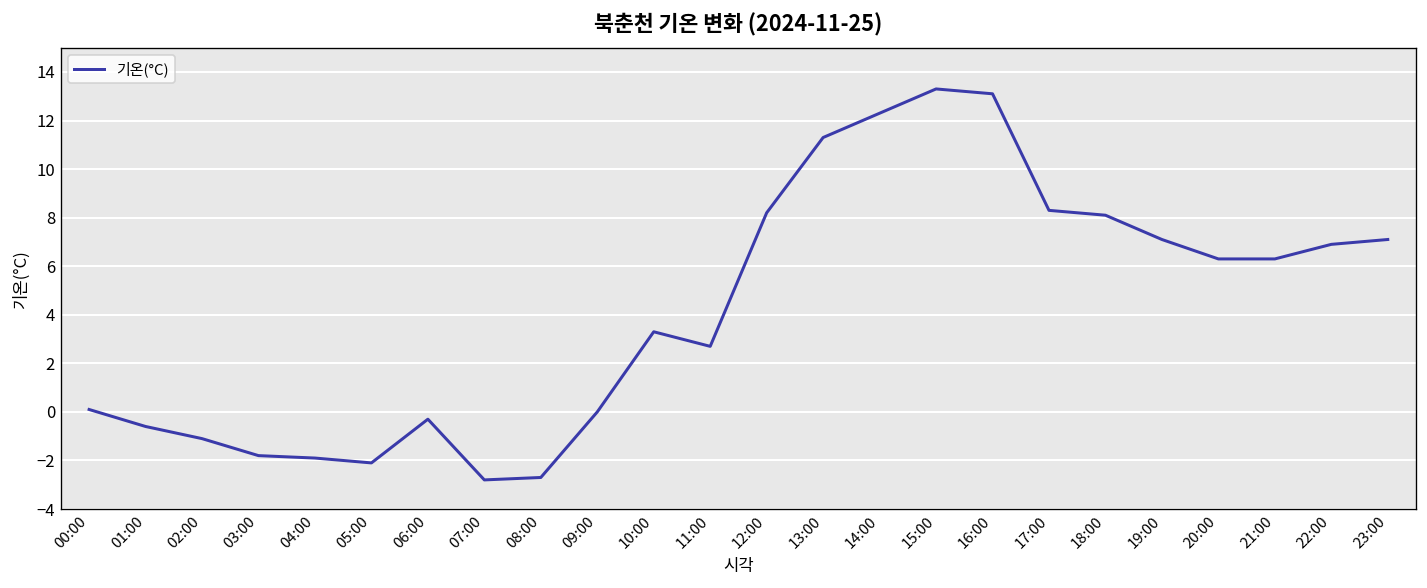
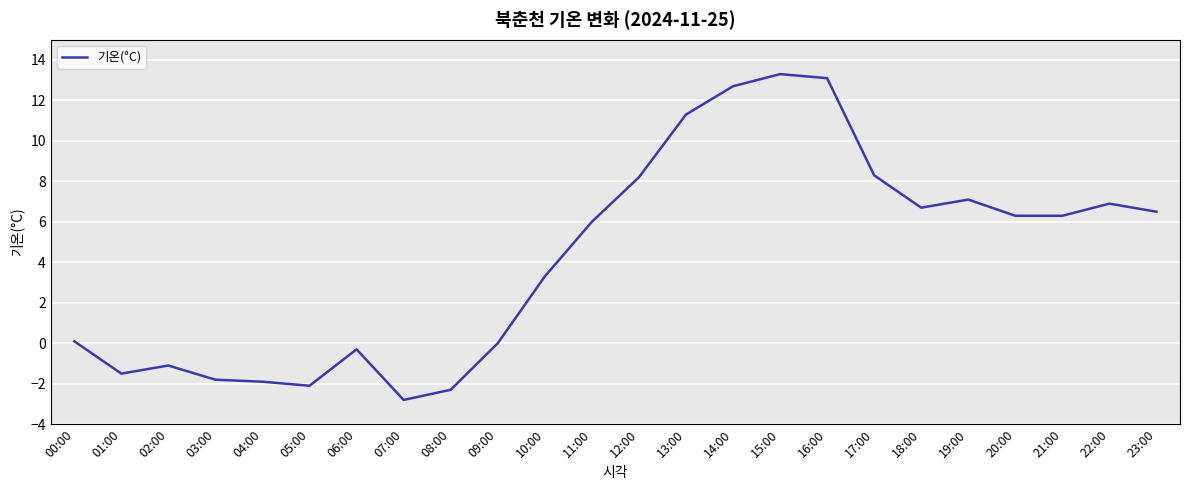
  {
    "00:00": 0.1,
-   "01:00": -0.6,
+   "01:00": -1.5,
    "02:00": -1.1,
    "03:00": -1.8,
    "04:00": -1.9,
    "05:00": -2.1,
    "06:00": -0.3,
    "07:00": -2.8,
-   "08:00": -2.7,
+   "08:00": -2.3,
    "09:00": 0.0,
    "10:00": 3.3,
-   "11:00": 2.7,
+   "11:00": 6.0,
    "12:00": 8.2,
    "13:00": 11.3,
-   "14:00": 12.3,
+   "14:00": 12.7,
    "15:00": 13.3,
    "16:00": 13.1,
    "17:00": 8.3,
-   "18:00": 8.1,
+   "18:00": 6.7,
    "19:00": 7.1,
    "20:00": 6.3,
    "21:00": 6.3,
    "22:00": 6.9,
-   "23:00": 7.1
+   "23:00": 6.5
  }
